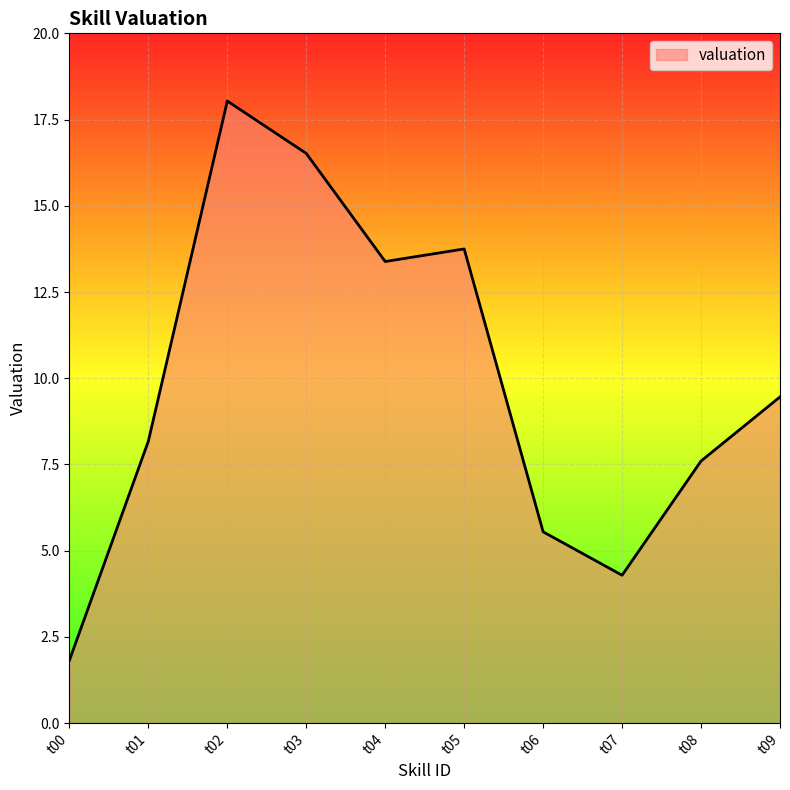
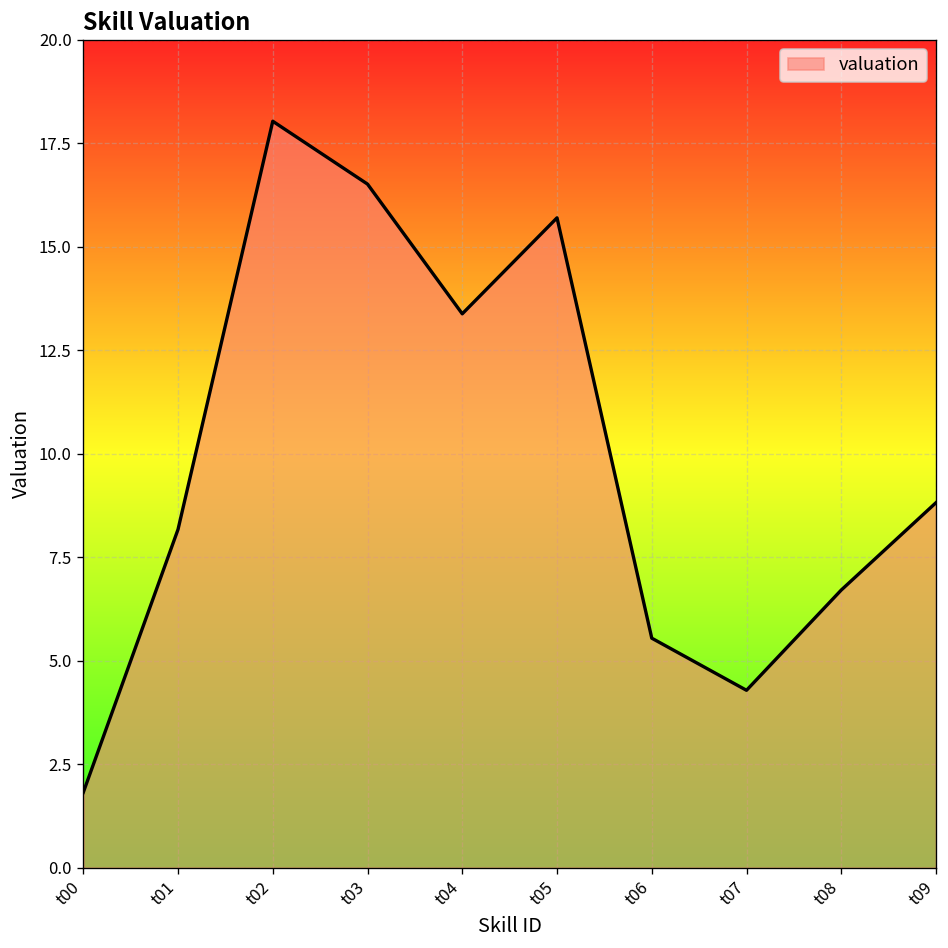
  {
    "t00": 1.8,
    "t01": 8.2,
    "t02": 18.0,
    "t03": 16.5,
    "t04": 13.4,
-   "t05": 13.7,
+   "t05": 15.7,
    "t06": 5.5,
    "t07": 4.3,
-   "t08": 7.6,
-   "t09": 9.5
+   "t08": 6.7,
+   "t09": 8.8
  }
